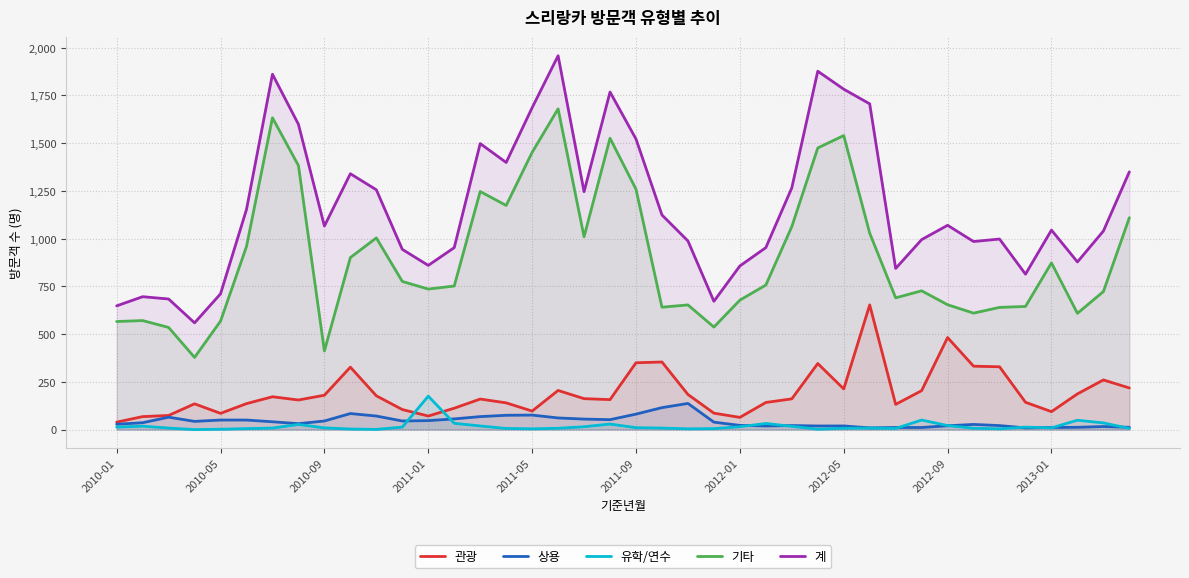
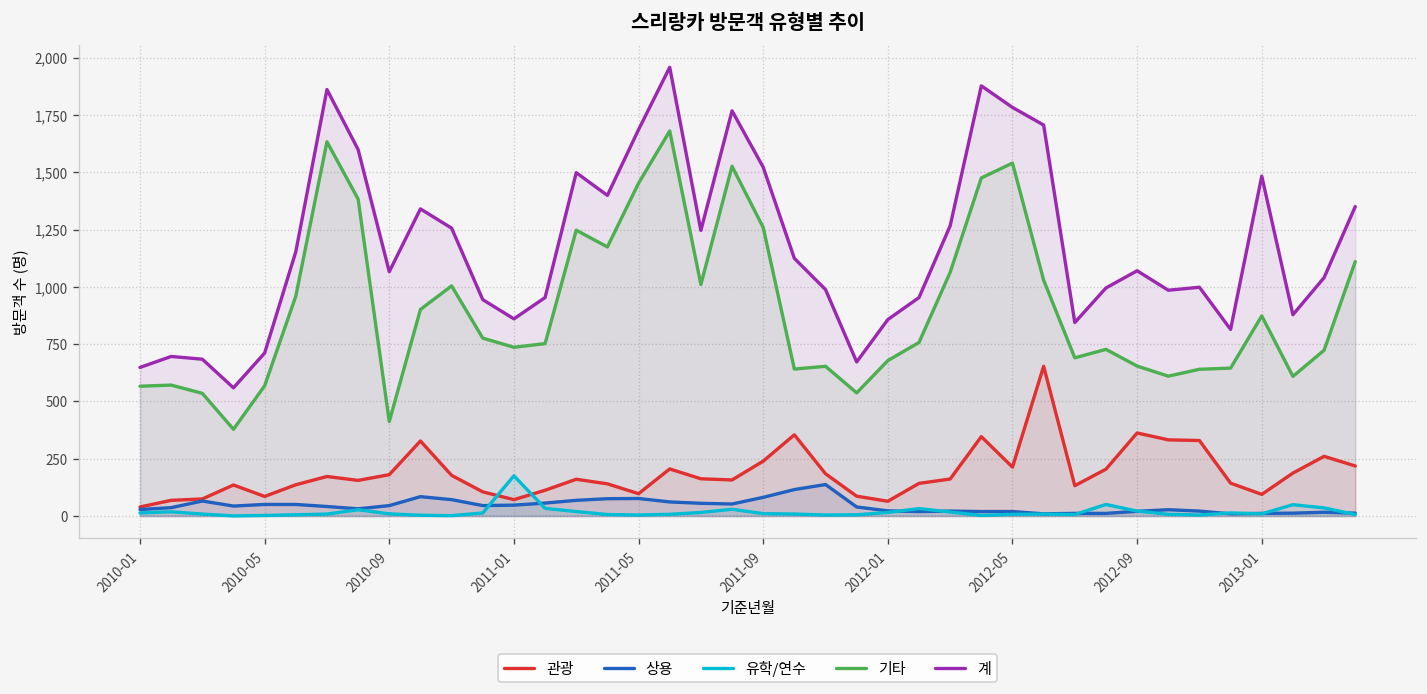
  {
    "관광": {
      "2010-05": "90",
      "2010-09": "180",
      "2011-01": "70",
      "2011-05": "100",
-     "2011-09": "350",
+     "2011-09": "240",
      "2012-01": "60",
      "2012-05": "210",
-     "2012-09": "480",
+     "2012-09": "360",
      "2013-01": "90"
    },
    "상용": {
      "2010-05": "50",
      "2010-09": "50",
      "2011-01": "50",
      "2011-05": "80",
      "2011-09": "80"
    },
    "유학/연수": {
      "2010-01": "10",
      "2010-05": "0",
      "2010-09": "10",
      "2011-01": "180",
      "2011-05": "0",
      "2011-09": "10"
    },
    "기타": {
      "2010-01": "570",
      "2010-05": "570",
      "2010-09": "410",
      "2011-01": "740",
      "2011-05": "1,450",
      "2011-09": "1,260",
      "2012-01": "680",
      "2012-05": "1,540",
      "2012-09": "650",
      "2013-01": "870"
    },
    "계": {
      "2010-01": "650",
      "2010-05": "710",
      "2010-09": "1,070",
      "2011-01": "860",
      "2011-05": "1,690",
      "2011-09": "1,520",
      "2012-01": "860",
      "2012-05": "1,780",
      "2012-09": "1,070",
-     "2013-01": "1,050"
+     "2013-01": "1,480"
    }
  }
